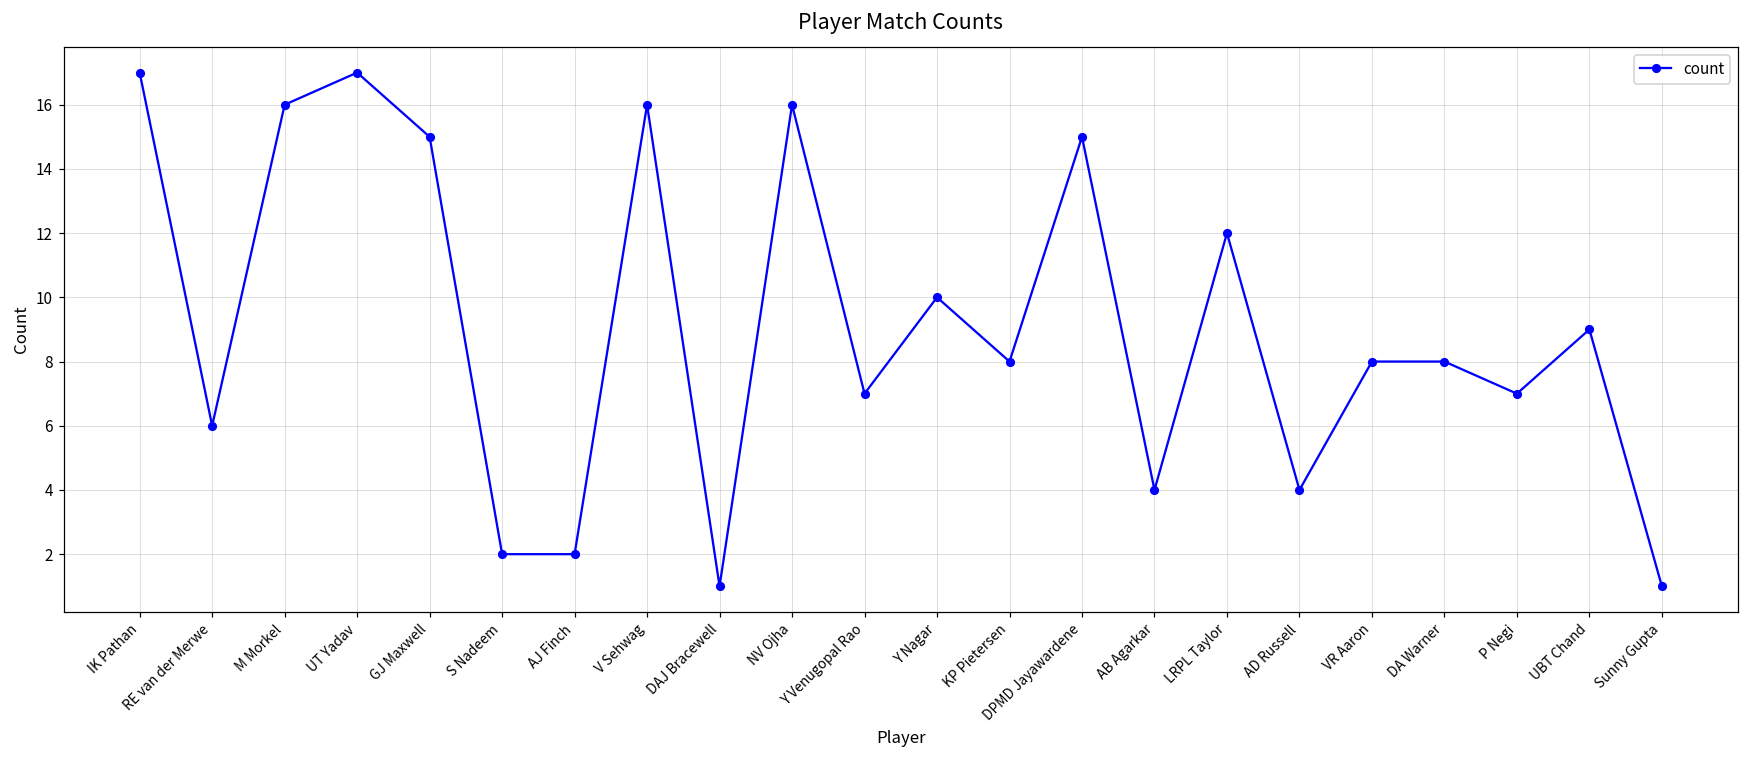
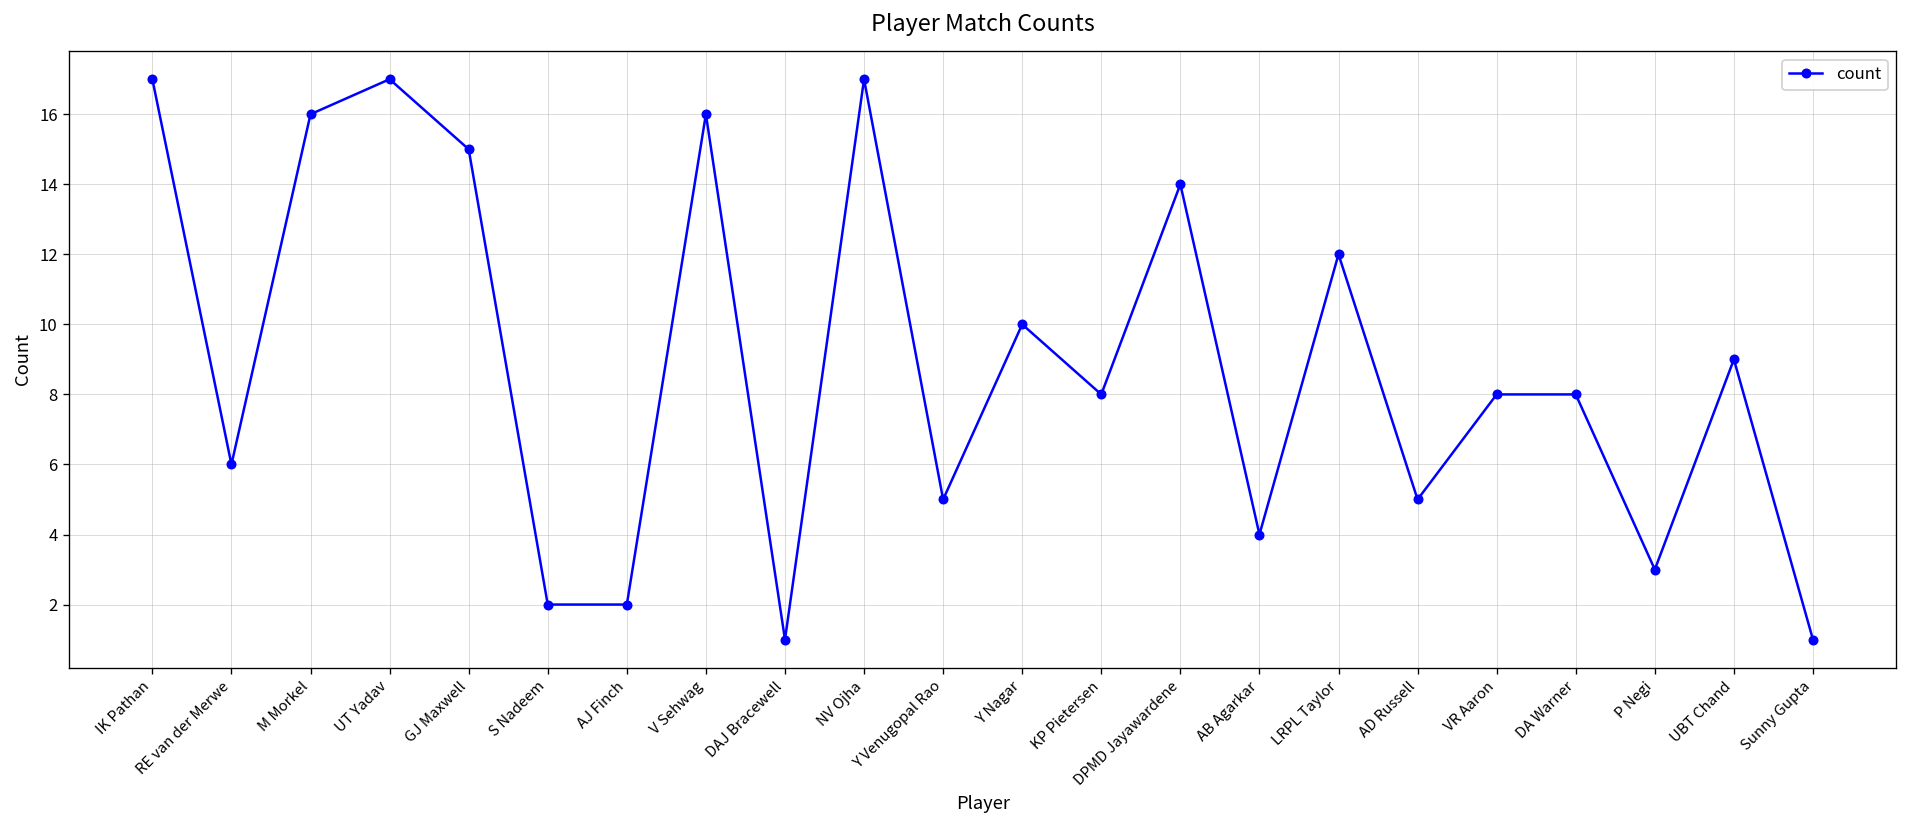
  {
    "IK Pathan": 17,
    "RE van der Merwe": 6,
    "M Morkel": 16,
    "UT Yadav": 17,
    "GJ Maxwell": 15,
    "S Nadeem": 2,
    "AJ Finch": 2,
    "V Sehwag": 16,
    "DAJ Bracewell": 1,
-   "NV Ojha": 16,
-   "Y Venugopal Rao": 7,
+   "NV Ojha": 17,
+   "Y Venugopal Rao": 5,
    "Y Nagar": 10,
    "KP Pietersen": 8,
-   "DPMD Jayawardene": 15,
+   "DPMD Jayawardene": 14,
    "AB Agarkar": 4,
    "LRPL Taylor": 12,
-   "AD Russell": 4,
+   "AD Russell": 5,
    "VR Aaron": 8,
    "DA Warner": 8,
-   "P Negi": 7,
+   "P Negi": 3,
    "UBT Chand": 9,
    "Sunny Gupta": 1
  }
